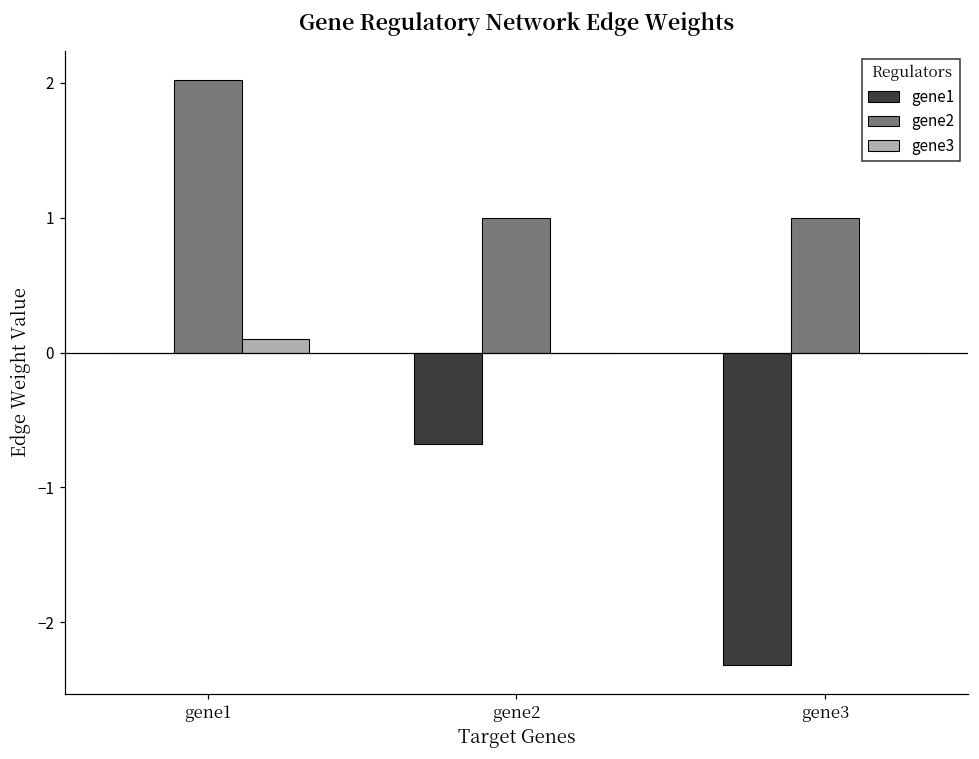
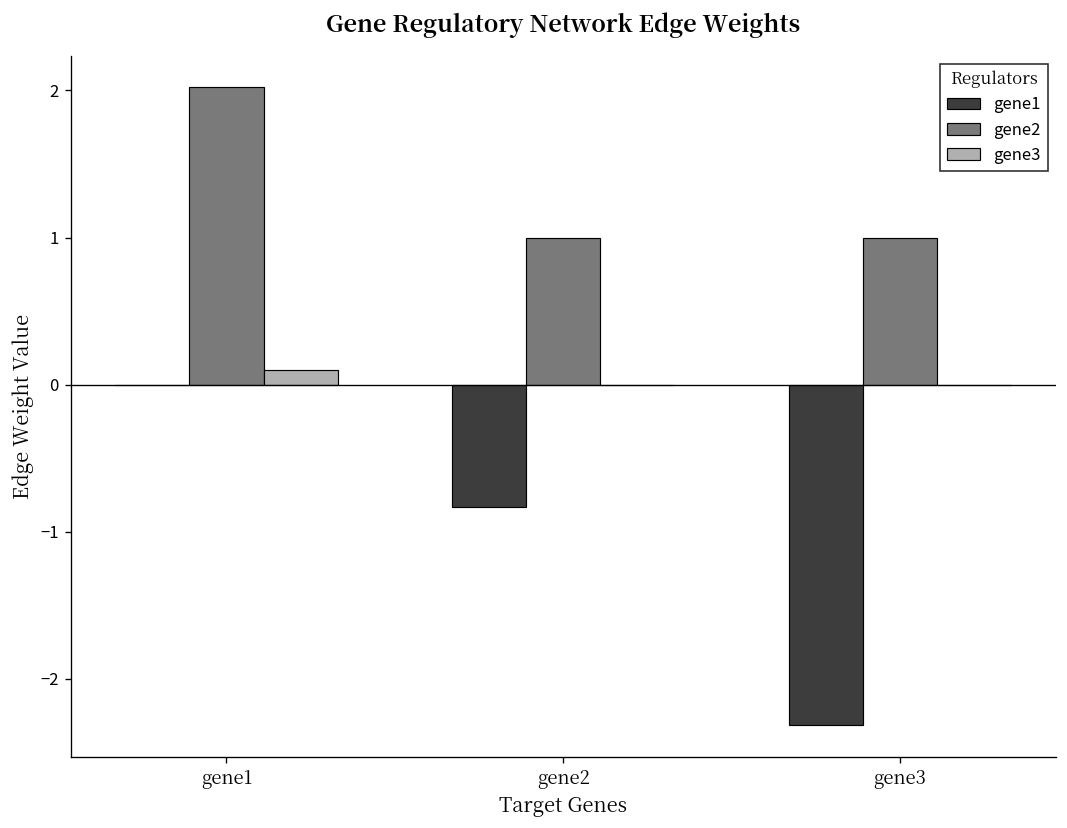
  {
    "gene1": {
      "gene1": 0.00,
-     "gene2": -0.68,
+     "gene2": -0.83,
      "gene3": -2.31
    },
    "gene2": {
      "gene1": 2.02,
      "gene2": 1.00,
      "gene3": 1.00
    },
    "gene3": {
      "gene1": 0.10,
      "gene2": 0.00,
      "gene3": 0.00
    }
  }
